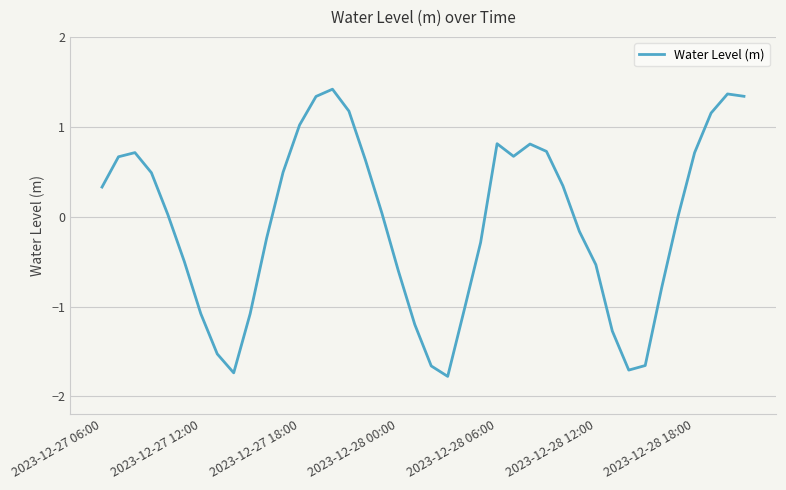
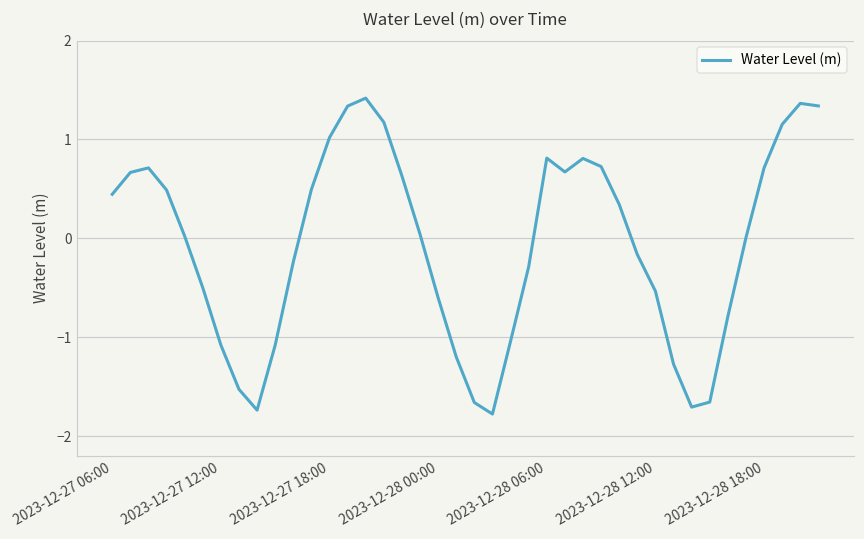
  {
-   "2023-12-27 06:00": 0.3,
+   "2023-12-27 06:00": 0.4,
    "2023-12-27 12:00": -1.1,
    "2023-12-27 18:00": 1.0,
    "2023-12-28 00:00": -0.6,
    "2023-12-28 06:00": 0.8,
    "2023-12-28 12:00": -0.5,
    "2023-12-28 18:00": 0.7
  }
